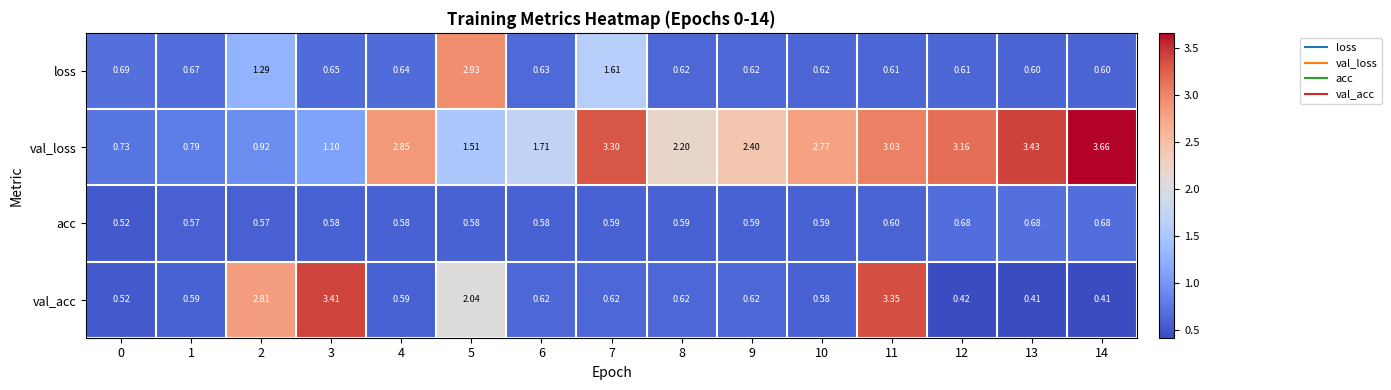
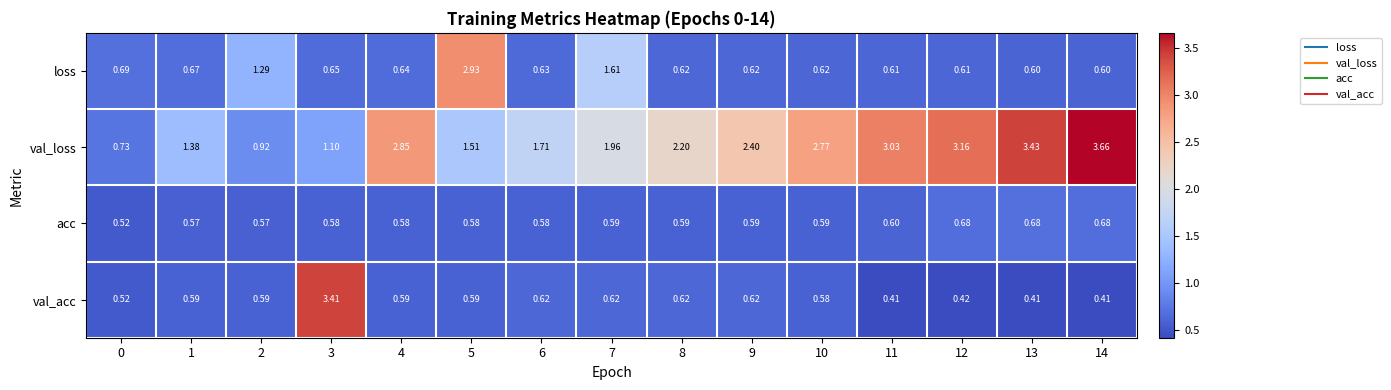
  {
    "loss": {
      "0": 0.69,
      "1": 0.67,
      "2": 1.29,
      "3": 0.65,
      "4": 0.64,
      "5": 2.93,
      "6": 0.63,
      "7": 1.61,
      "8": 0.62,
      "9": 0.62,
      "10": 0.62,
      "11": 0.61,
      "12": 0.61,
      "13": 0.60,
      "14": 0.60
    },
    "val_loss": {
      "0": 0.73,
-     "1": 0.79,
+     "1": 1.38,
      "2": 0.92,
      "3": 1.10,
      "4": 2.85,
      "5": 1.51,
      "6": 1.71,
-     "7": 3.30,
+     "7": 1.96,
      "8": 2.20,
      "9": 2.40,
      "10": 2.77,
      "11": 3.03,
      "12": 3.16,
      "13": 3.43,
      "14": 3.66
    },
    "acc": {
      "0": 0.52,
      "1": 0.57,
      "2": 0.57,
      "3": 0.58,
      "4": 0.58,
      "5": 0.58,
      "6": 0.58,
      "7": 0.59,
      "8": 0.59,
      "9": 0.59,
      "10": 0.59,
      "11": 0.60,
      "12": 0.68,
      "13": 0.68,
      "14": 0.68
    },
    "val_acc": {
      "0": 0.52,
      "1": 0.59,
-     "2": 2.81,
+     "2": 0.59,
      "3": 3.41,
      "4": 0.59,
-     "5": 2.04,
+     "5": 0.59,
      "6": 0.62,
      "7": 0.62,
      "8": 0.62,
      "9": 0.62,
      "10": 0.58,
-     "11": 3.35,
+     "11": 0.41,
      "12": 0.42,
      "13": 0.41,
      "14": 0.41
    }
  }
